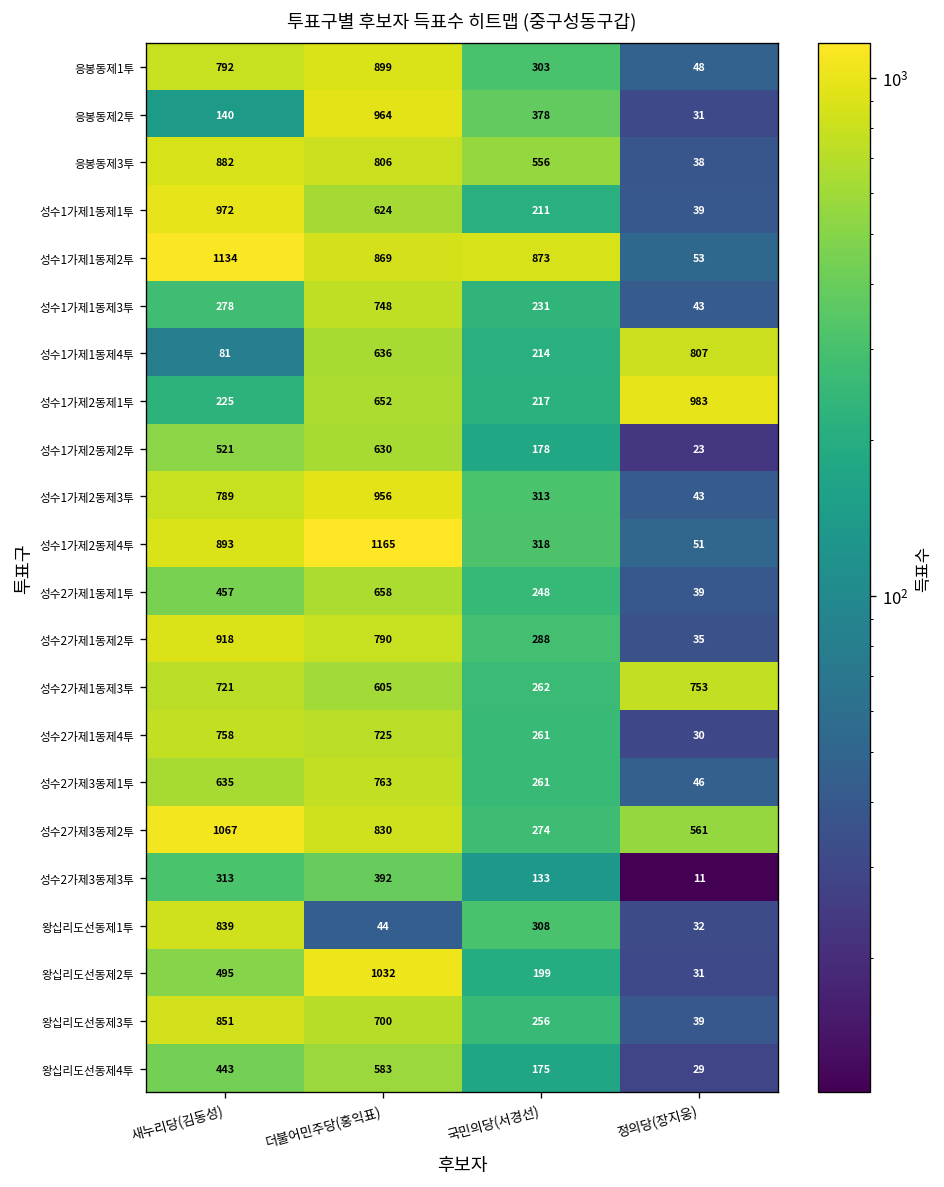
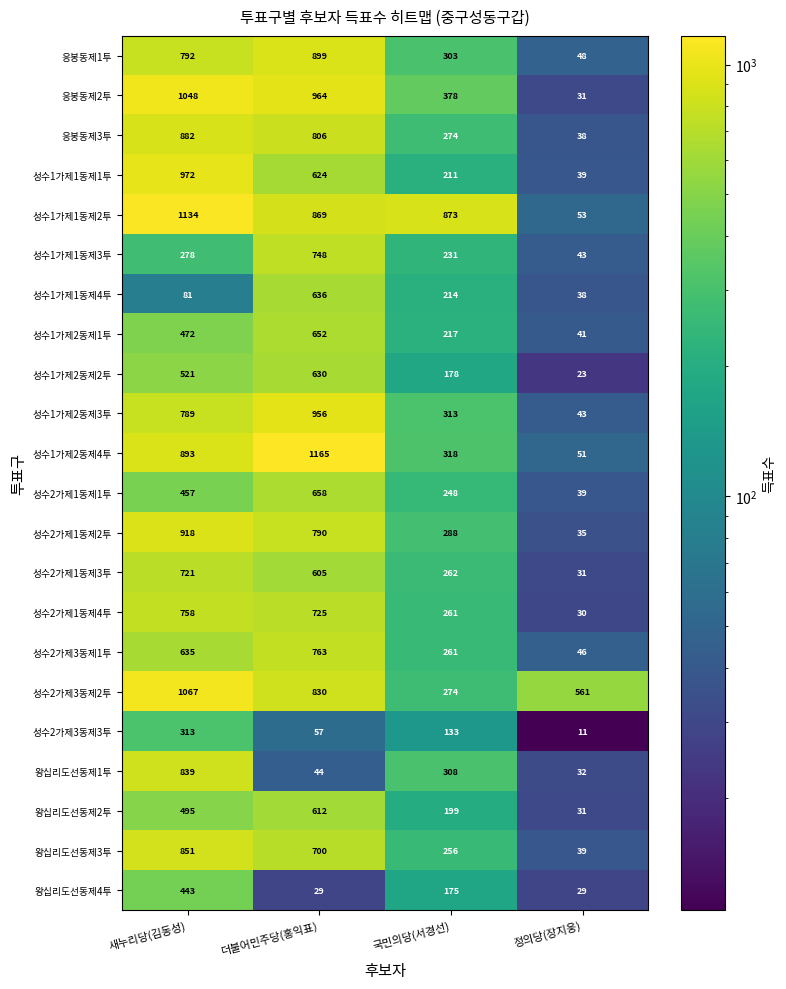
  {
    "응봉동제1투": {
      "새누리당(김동성)": 792,
      "더불어민주당(홍익표)": 899,
      "국민의당(서경선)": 303,
      "정의당(장지웅)": 48
    },
    "응봉동제2투": {
-     "새누리당(김동성)": 140,
+     "새누리당(김동성)": 1048,
      "더불어민주당(홍익표)": 964,
      "국민의당(서경선)": 378,
      "정의당(장지웅)": 31
    },
    "응봉동제3투": {
      "새누리당(김동성)": 882,
      "더불어민주당(홍익표)": 806,
-     "국민의당(서경선)": 556,
+     "국민의당(서경선)": 274,
      "정의당(장지웅)": 38
    },
    "성수1가제1동제1투": {
      "새누리당(김동성)": 972,
      "더불어민주당(홍익표)": 624,
      "국민의당(서경선)": 211,
      "정의당(장지웅)": 39
    },
    "성수1가제1동제2투": {
      "새누리당(김동성)": 1134,
      "더불어민주당(홍익표)": 869,
      "국민의당(서경선)": 873,
      "정의당(장지웅)": 53
    },
    "성수1가제1동제3투": {
      "새누리당(김동성)": 278,
      "더불어민주당(홍익표)": 748,
      "국민의당(서경선)": 231,
      "정의당(장지웅)": 43
    },
    "성수1가제1동제4투": {
      "새누리당(김동성)": 81,
      "더불어민주당(홍익표)": 636,
      "국민의당(서경선)": 214,
-     "정의당(장지웅)": 807
+     "정의당(장지웅)": 38
    },
    "성수1가제2동제1투": {
-     "새누리당(김동성)": 225,
+     "새누리당(김동성)": 472,
      "더불어민주당(홍익표)": 652,
      "국민의당(서경선)": 217,
-     "정의당(장지웅)": 983
+     "정의당(장지웅)": 41
    },
    "성수1가제2동제2투": {
      "새누리당(김동성)": 521,
      "더불어민주당(홍익표)": 630,
      "국민의당(서경선)": 178,
      "정의당(장지웅)": 23
    },
    "성수1가제2동제3투": {
      "새누리당(김동성)": 789,
      "더불어민주당(홍익표)": 956,
      "국민의당(서경선)": 313,
      "정의당(장지웅)": 43
    },
    "성수1가제2동제4투": {
      "새누리당(김동성)": 893,
      "더불어민주당(홍익표)": 1165,
      "국민의당(서경선)": 318,
      "정의당(장지웅)": 51
    },
    "성수2가제1동제1투": {
      "새누리당(김동성)": 457,
      "더불어민주당(홍익표)": 658,
      "국민의당(서경선)": 248,
      "정의당(장지웅)": 39
    },
    "성수2가제1동제2투": {
      "새누리당(김동성)": 918,
      "더불어민주당(홍익표)": 790,
      "국민의당(서경선)": 288,
      "정의당(장지웅)": 35
    },
    "성수2가제1동제3투": {
      "새누리당(김동성)": 721,
      "더불어민주당(홍익표)": 605,
      "국민의당(서경선)": 262,
-     "정의당(장지웅)": 753
+     "정의당(장지웅)": 31
    },
    "성수2가제1동제4투": {
      "새누리당(김동성)": 758,
      "더불어민주당(홍익표)": 725,
      "국민의당(서경선)": 261,
      "정의당(장지웅)": 30
    },
    "성수2가제3동제1투": {
      "새누리당(김동성)": 635,
      "더불어민주당(홍익표)": 763,
      "국민의당(서경선)": 261,
      "정의당(장지웅)": 46
    },
    "성수2가제3동제2투": {
      "새누리당(김동성)": 1067,
      "더불어민주당(홍익표)": 830,
      "국민의당(서경선)": 274,
      "정의당(장지웅)": 561
    },
    "성수2가제3동제3투": {
      "새누리당(김동성)": 313,
-     "더불어민주당(홍익표)": 392,
+     "더불어민주당(홍익표)": 57,
      "국민의당(서경선)": 133,
      "정의당(장지웅)": 11
    },
    "왕십리도선동제1투": {
      "새누리당(김동성)": 839,
      "더불어민주당(홍익표)": 44,
      "국민의당(서경선)": 308,
      "정의당(장지웅)": 32
    },
    "왕십리도선동제2투": {
      "새누리당(김동성)": 495,
-     "더불어민주당(홍익표)": 1032,
+     "더불어민주당(홍익표)": 612,
      "국민의당(서경선)": 199,
      "정의당(장지웅)": 31
    },
    "왕십리도선동제3투": {
      "새누리당(김동성)": 851,
      "더불어민주당(홍익표)": 700,
      "국민의당(서경선)": 256,
      "정의당(장지웅)": 39
    },
    "왕십리도선동제4투": {
      "새누리당(김동성)": 443,
-     "더불어민주당(홍익표)": 583,
+     "더불어민주당(홍익표)": 29,
      "국민의당(서경선)": 175,
      "정의당(장지웅)": 29
    }
  }
